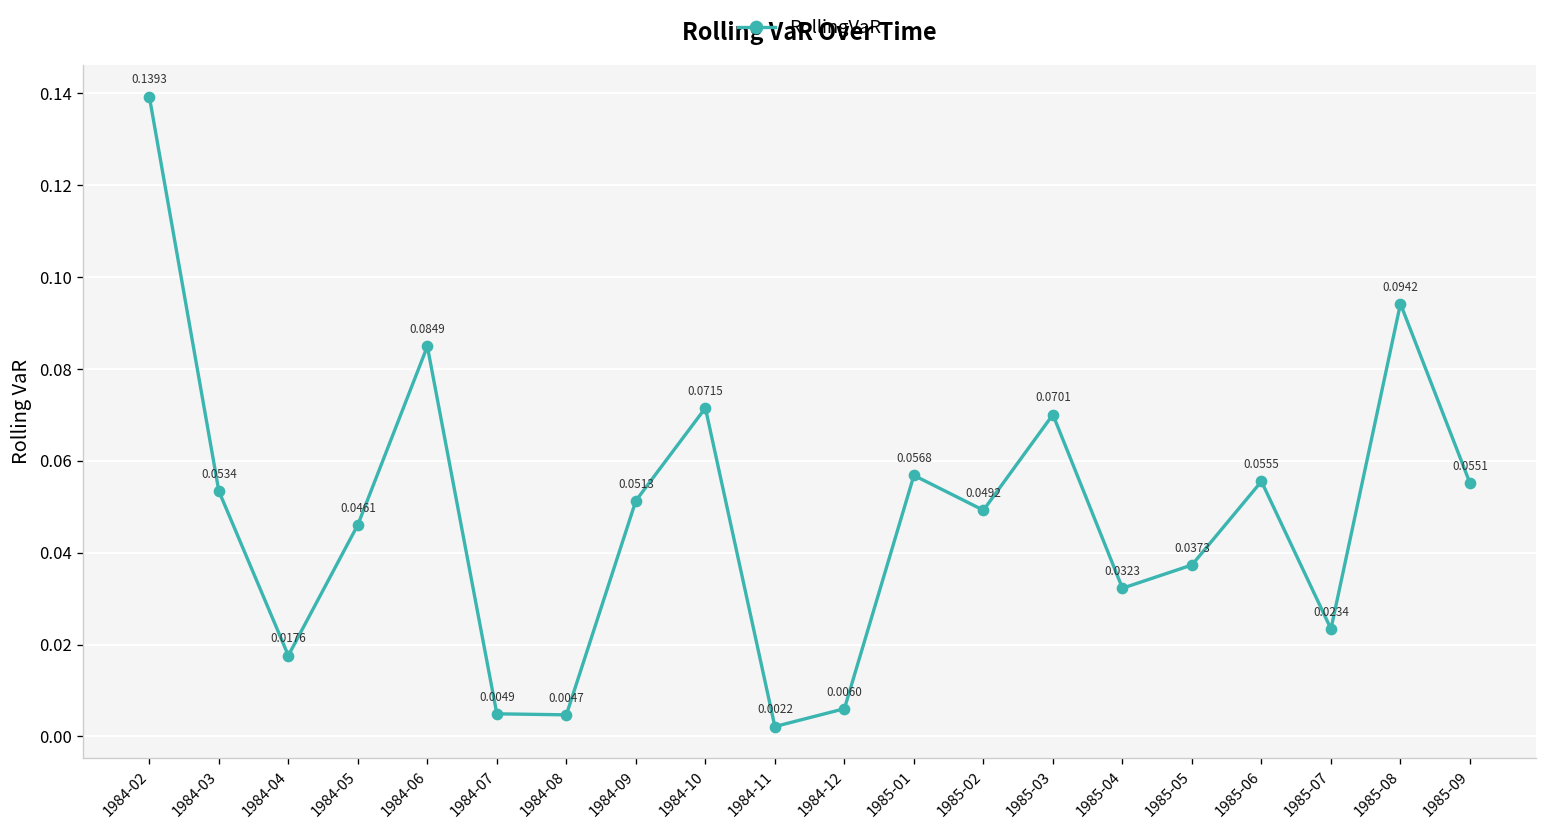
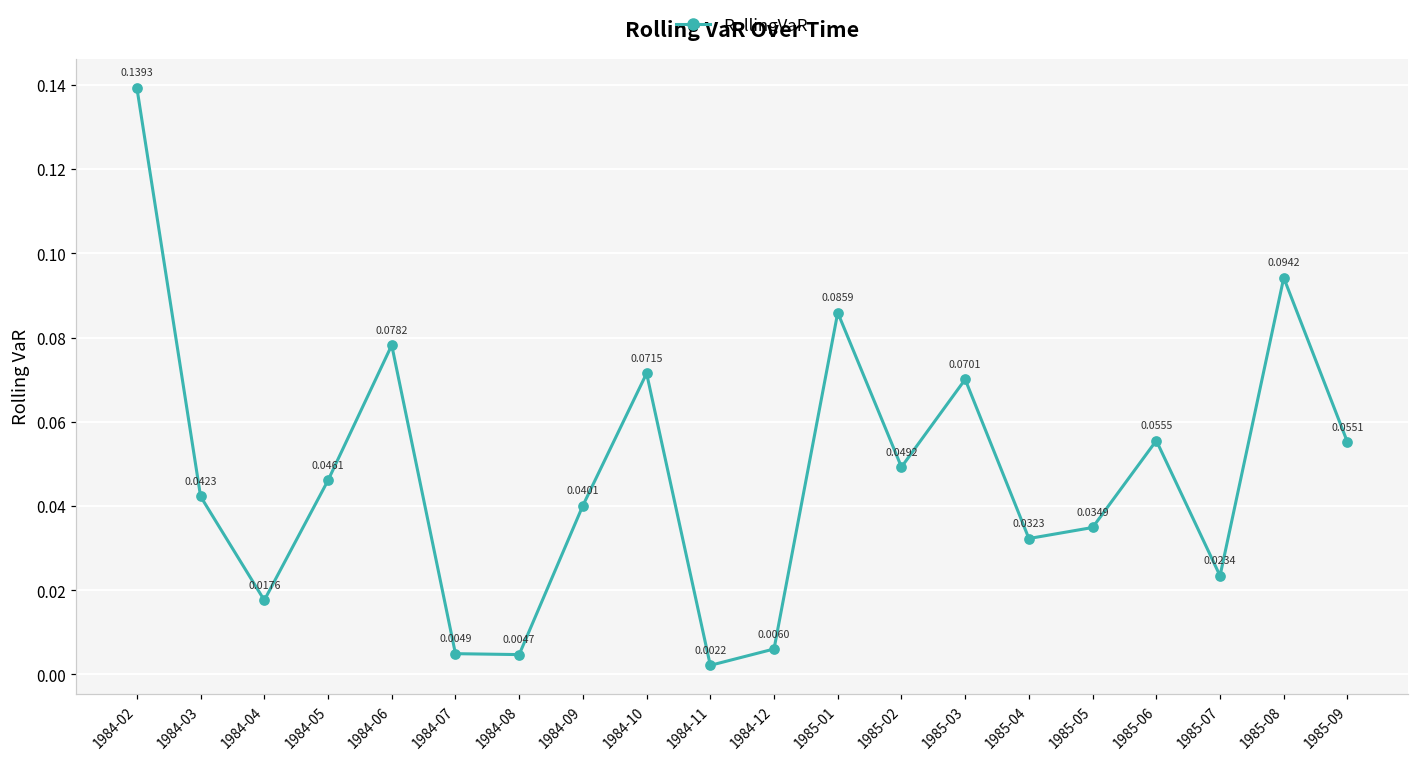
  {
    "1984-02": 0.1393,
-   "1984-03": 0.0534,
+   "1984-03": 0.0423,
    "1984-04": 0.0176,
    "1984-05": 0.0461,
-   "1984-06": 0.0849,
+   "1984-06": 0.0782,
    "1984-07": 0.0049,
    "1984-08": 0.0047,
-   "1984-09": 0.0513,
+   "1984-09": 0.0401,
    "1984-10": 0.0715,
    "1984-11": 0.0022,
    "1984-12": 0.0060,
-   "1985-01": 0.0568,
+   "1985-01": 0.0859,
    "1985-02": 0.0492,
    "1985-03": 0.0701,
    "1985-04": 0.0323,
-   "1985-05": 0.0373,
+   "1985-05": 0.0349,
    "1985-06": 0.0555,
    "1985-07": 0.0234,
    "1985-08": 0.0942,
    "1985-09": 0.0551
  }
